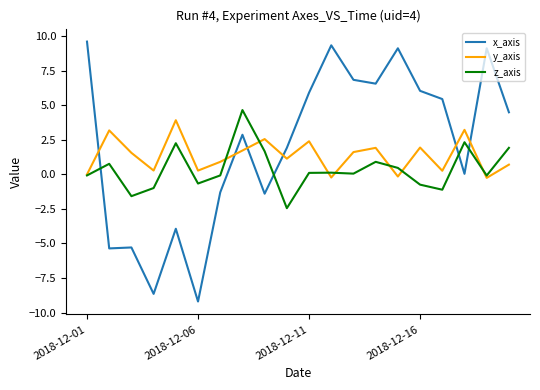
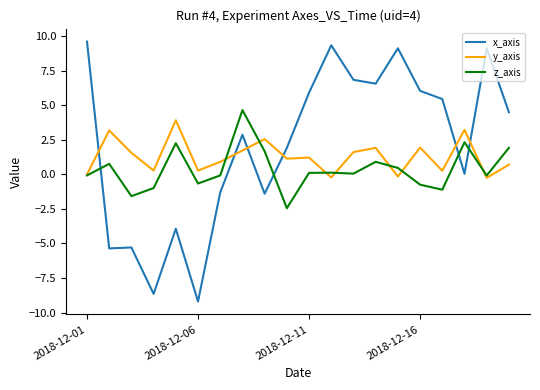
  {
    "x_axis": {
      "2018-12-01": 9.6,
      "2018-12-06": -9.2,
      "2018-12-11": 5.9,
      "2018-12-16": 6.1
    },
    "y_axis": {
      "2018-12-06": 0.3,
-     "2018-12-11": 2.4,
+     "2018-12-11": 1.2,
      "2018-12-16": 1.9
    },
    "z_axis": {
      "2018-12-06": -0.7,
      "2018-12-11": 0.1,
      "2018-12-16": -0.7
    }
  }
